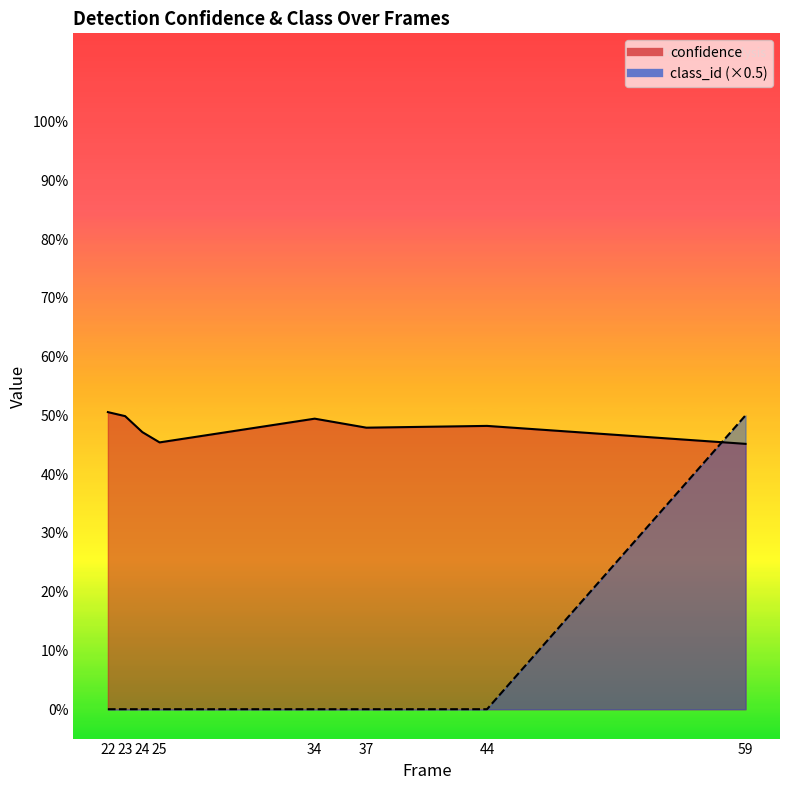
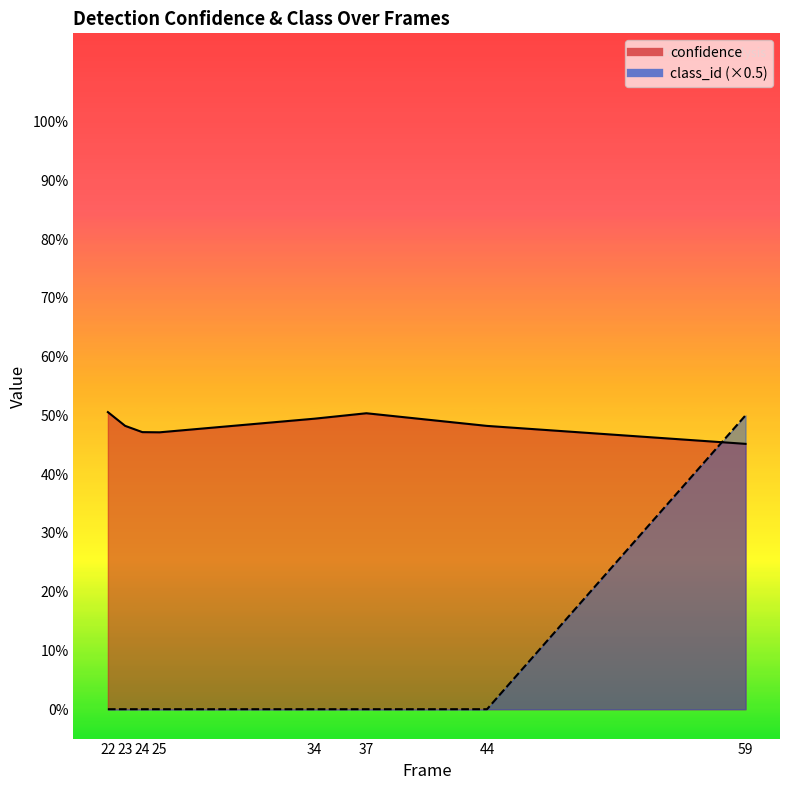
  {
    "confidence": {
      "22": "51%",
-     "23": "50%",
+     "23": "48%",
      "24": "47%",
-     "25": "45%",
+     "25": "47%",
      "34": "49%",
-     "37": "48%",
+     "37": "50%",
      "44": "48%",
      "59": "45%"
    }
  }
